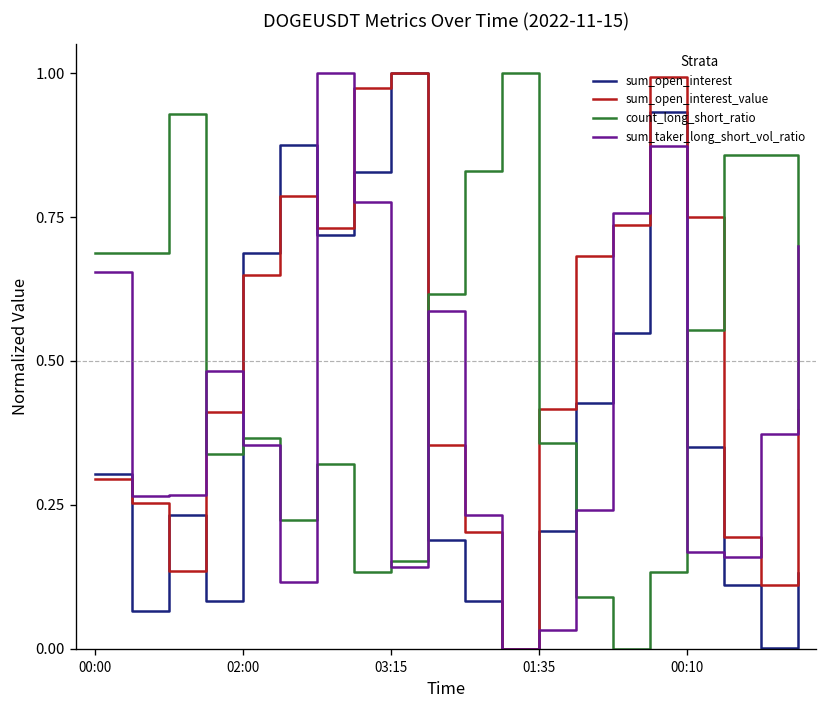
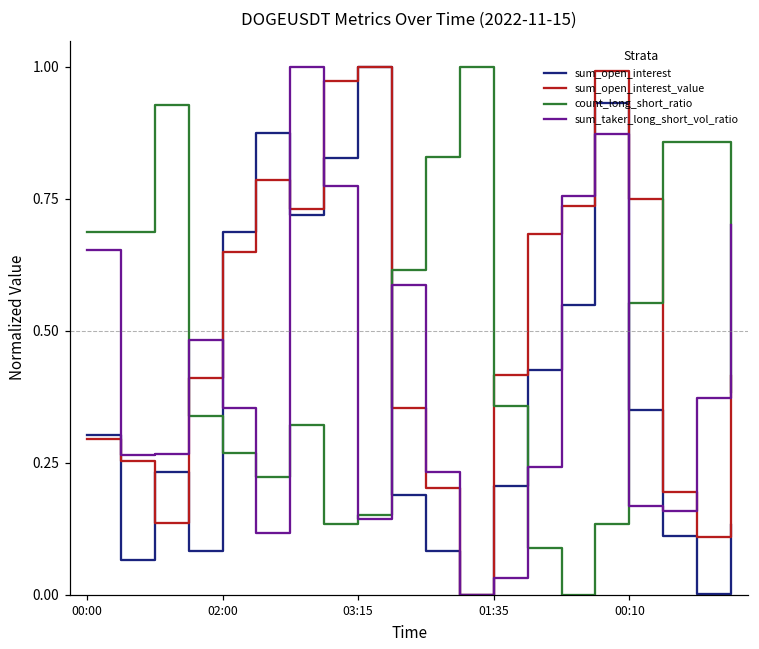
  {
    "sum_open_interest": {
      "00:00": 0.30,
      "02:00": 0.69,
      "01:35": 0.21,
      "00:10": 0.35
    },
    "sum_open_interest_value": {
      "00:00": 0.30,
      "02:00": 0.65,
      "01:35": 0.42,
      "00:10": 0.75
    },
    "count_long_short_ratio": {
      "00:00": 0.69,
-     "02:00": 0.37,
+     "02:00": 0.27,
      "03:15": 0.15,
      "01:35": 0.36,
      "00:10": 0.55
    },
    "sum_taker_long_short_vol_ratio": {
      "00:00": 0.65,
      "02:00": 0.35,
      "03:15": 0.14,
      "01:35": 0.03,
      "00:10": 0.17
    }
  }
